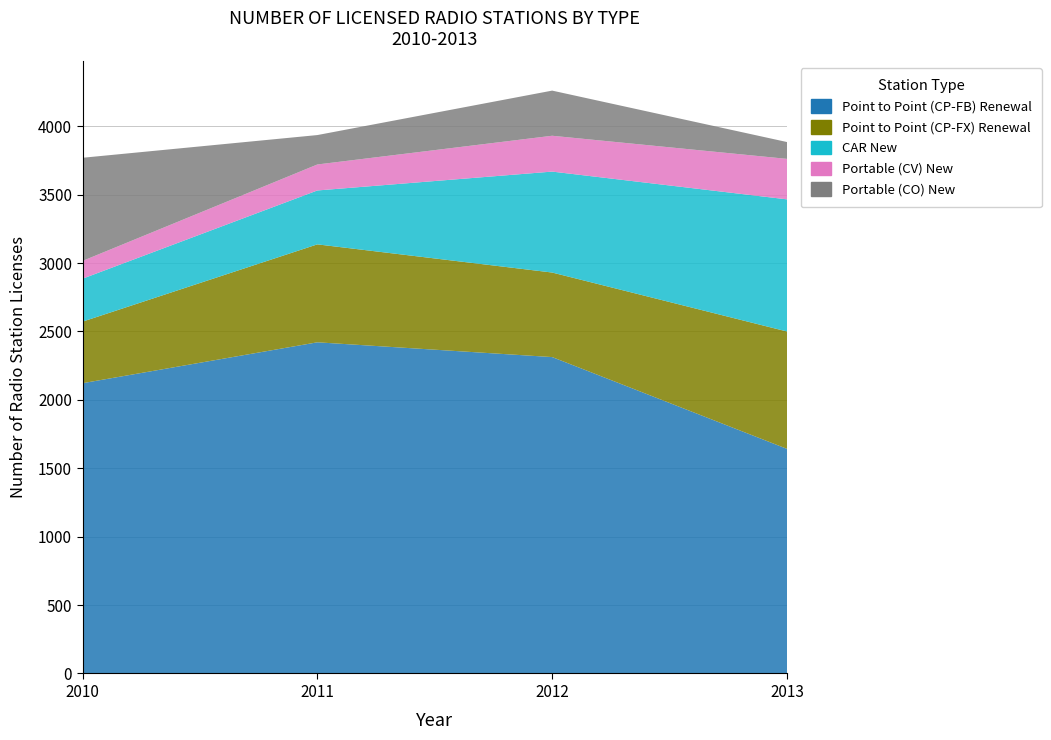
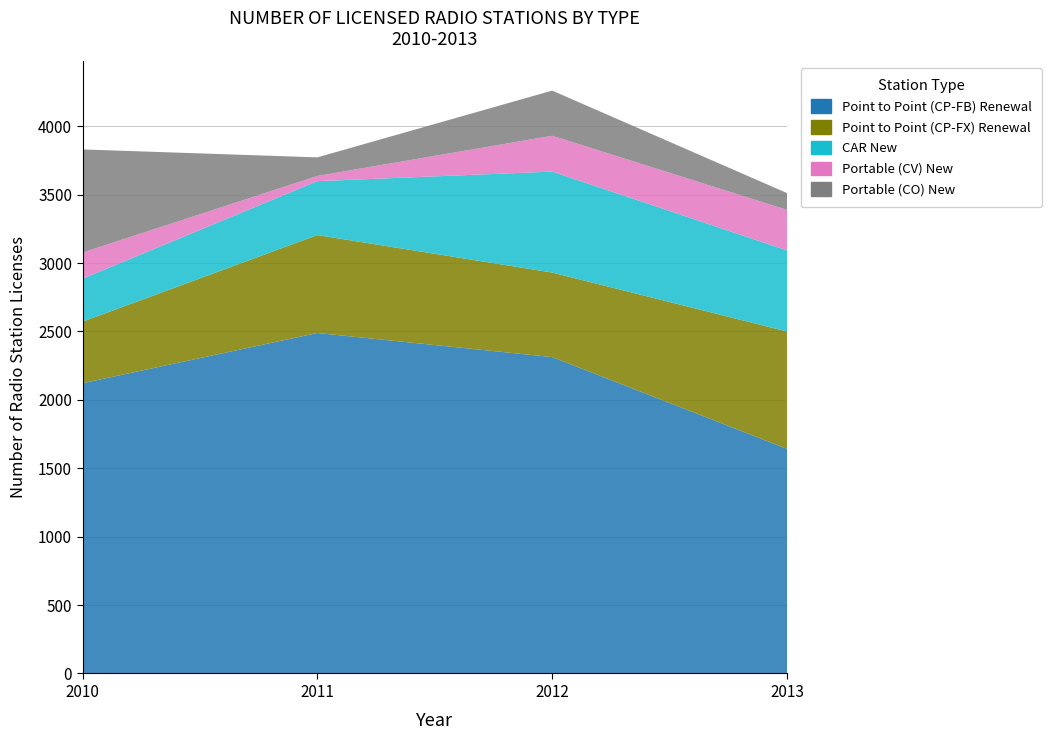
  {
    "Point to Point (CP-FB) Renewal": {
      "2010": 2120,
-     "2011": 2420,
+     "2011": 2490,
      "2012": 2310,
      "2013": 1640
    },
    "Point to Point (CP-FX) Renewal": {
      "2010": 450,
      "2011": 720,
      "2012": 620,
      "2013": 860
    },
    "CAR New": {
      "2010": 310,
      "2011": 390,
      "2012": 740,
-     "2013": 970
+     "2013": 590
    },
    "Portable (CV) New": {
-     "2010": 130,
-     "2011": 190,
+     "2010": 190,
+     "2011": 40,
      "2012": 260,
      "2013": 300
    },
    "Portable (CO) New": {
      "2010": 750,
-     "2011": 220,
+     "2011": 140,
      "2012": 330,
      "2013": 120
    }
  }
